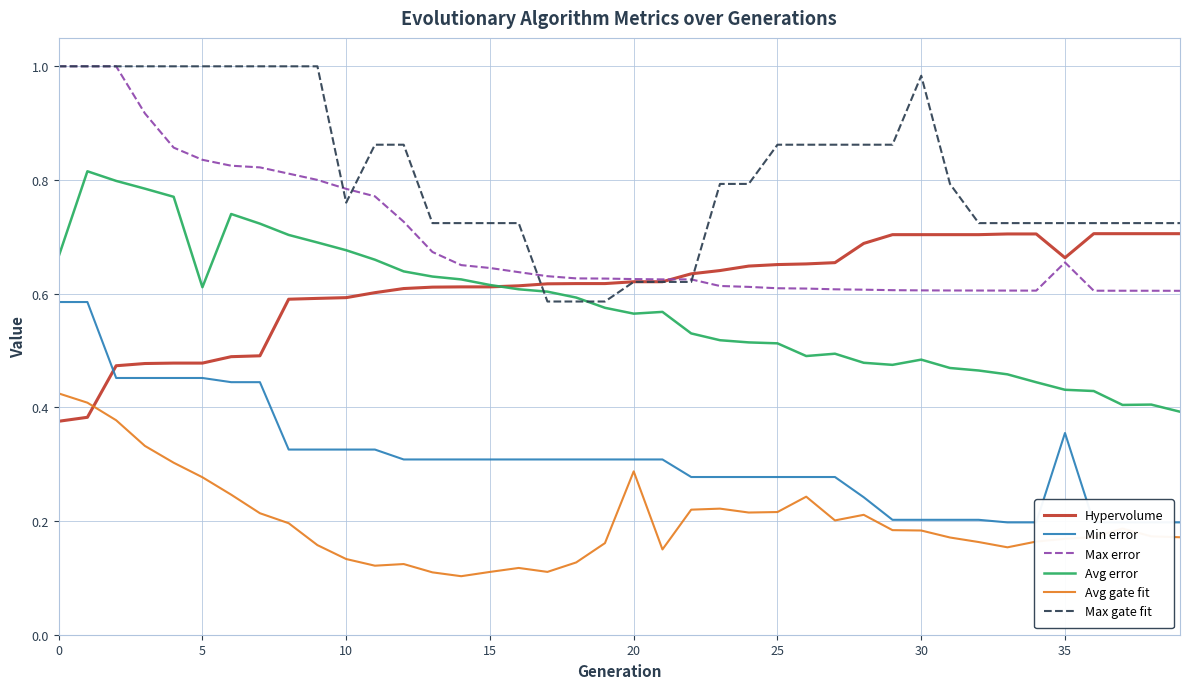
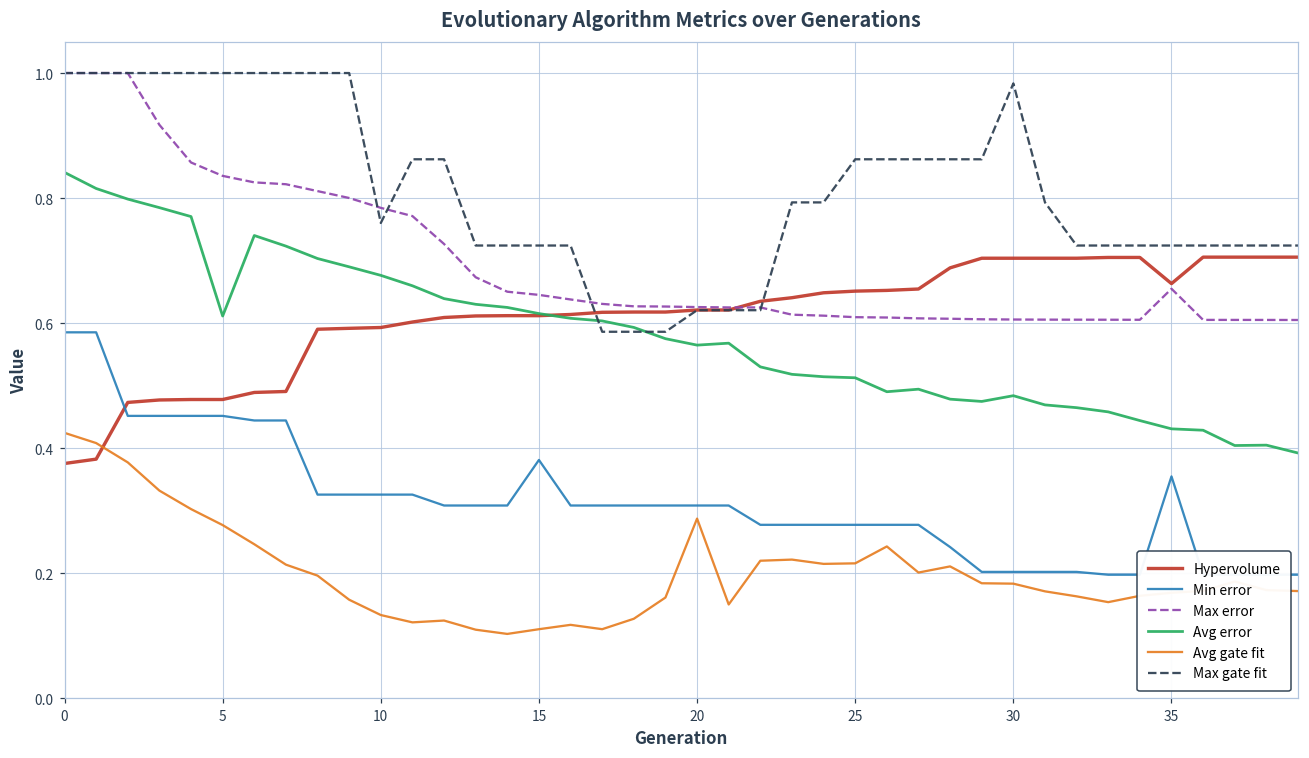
  {
    "Hypervolume": {
      "0": 0.38,
      "5": 0.48,
      "10": 0.59,
      "25": 0.65,
      "30": 0.70,
      "35": 0.66
    },
    "Min error": {
      "0": 0.59,
      "5": 0.45,
      "10": 0.33,
-     "15": 0.31,
+     "15": 0.38,
      "20": 0.31,
      "25": 0.28,
      "30": 0.20,
      "35": 0.35
    },
    "Max error": {
      "5": 0.84,
      "10": 0.78,
      "15": 0.65,
      "20": 0.63,
      "25": 0.61,
      "30": 0.61,
      "35": 0.65
    },
    "Avg error": {
-     "0": 0.67,
+     "0": 0.84,
      "5": 0.61,
      "10": 0.68,
      "20": 0.56,
      "25": 0.51,
      "30": 0.48,
      "35": 0.43
    },
    "Avg gate fit": {
      "0": 0.42,
      "5": 0.28,
      "10": 0.13,
      "15": 0.11,
      "20": 0.29,
      "25": 0.22,
      "30": 0.18
    },
    "Max gate fit": {
      "5": 1.00,
      "10": 0.76,
      "15": 0.72,
      "25": 0.86,
      "30": 0.98,
      "35": 0.72
    }
  }
